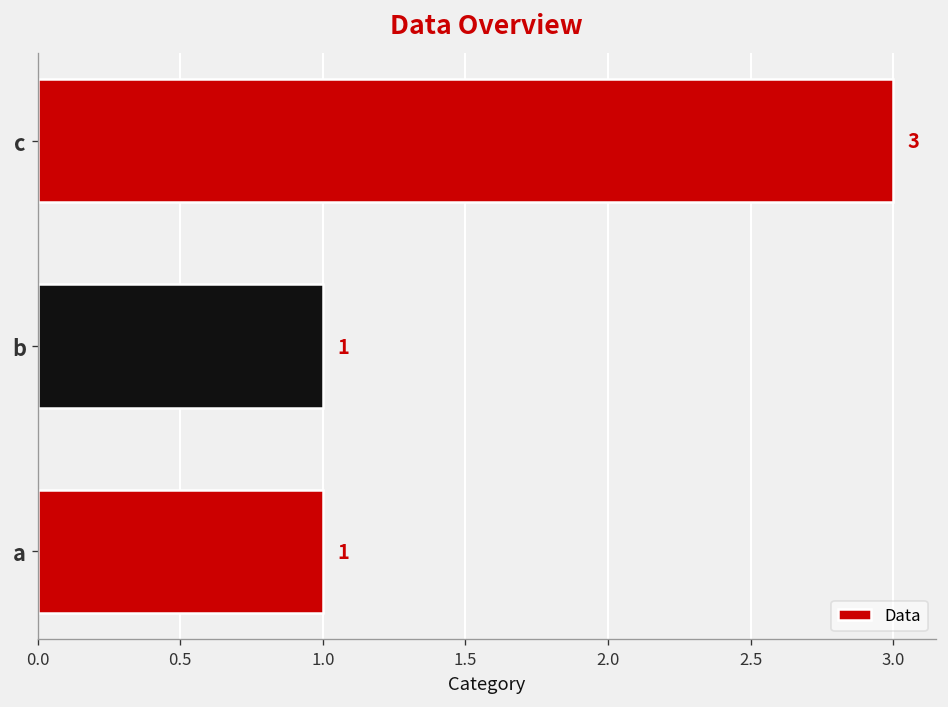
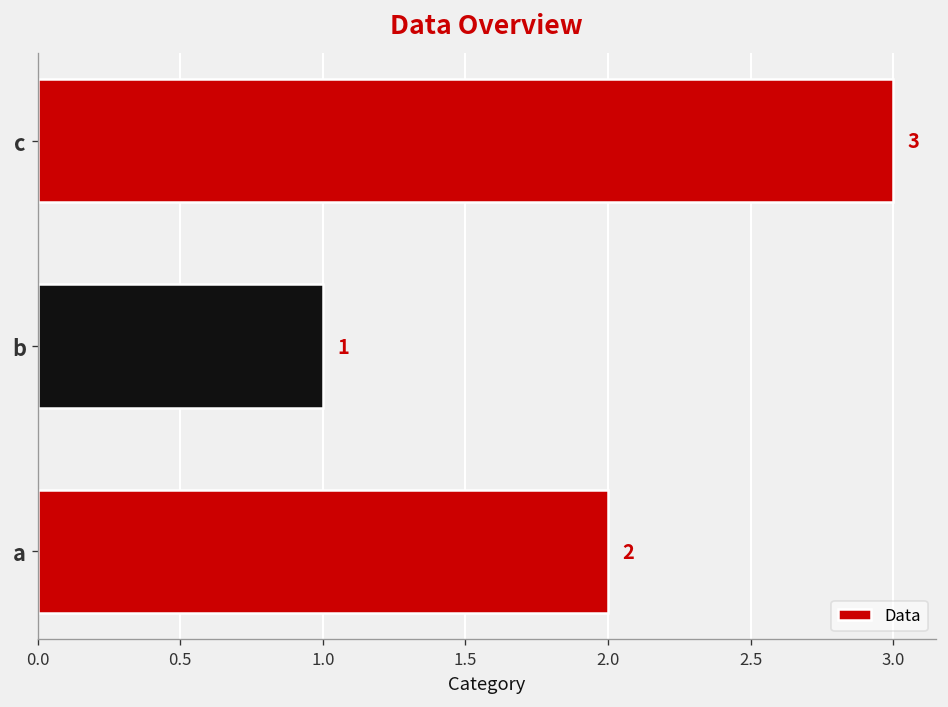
  {
    "c": 3,
    "b": 1,
-   "a": 1
+   "a": 2
  }
